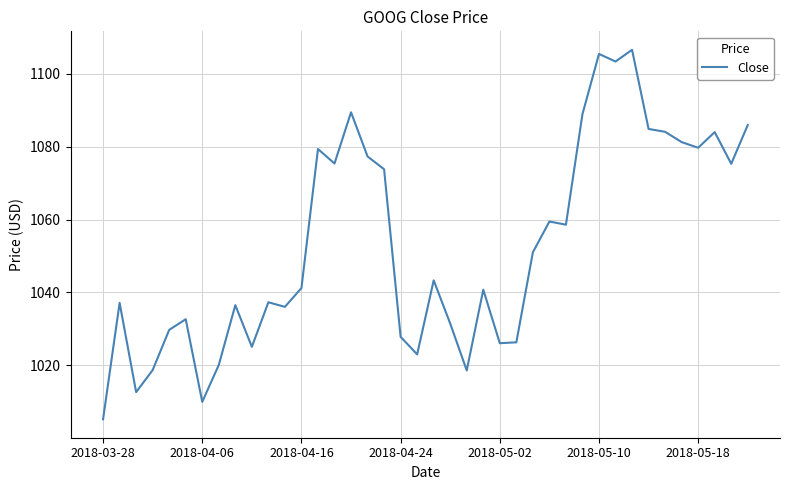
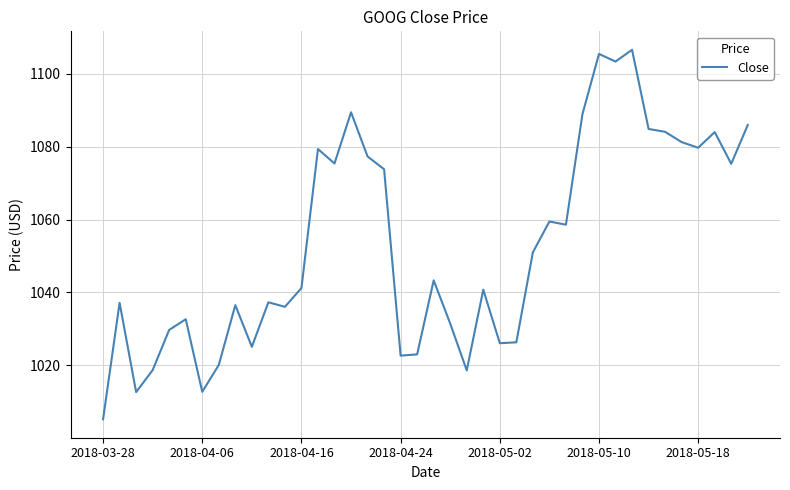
  {
    "2018-03-28": 1005,
-   "2018-04-06": 1010,
+   "2018-04-06": 1013,
    "2018-04-16": 1041,
-   "2018-04-24": 1028,
+   "2018-04-24": 1023,
    "2018-05-02": 1026,
    "2018-05-10": 1105,
    "2018-05-18": 1080
  }
